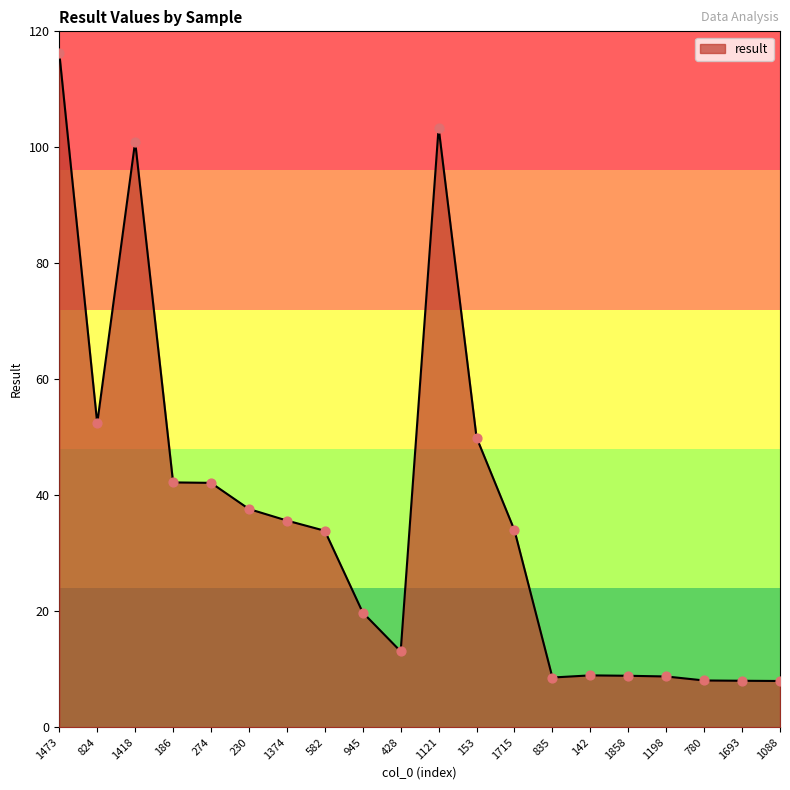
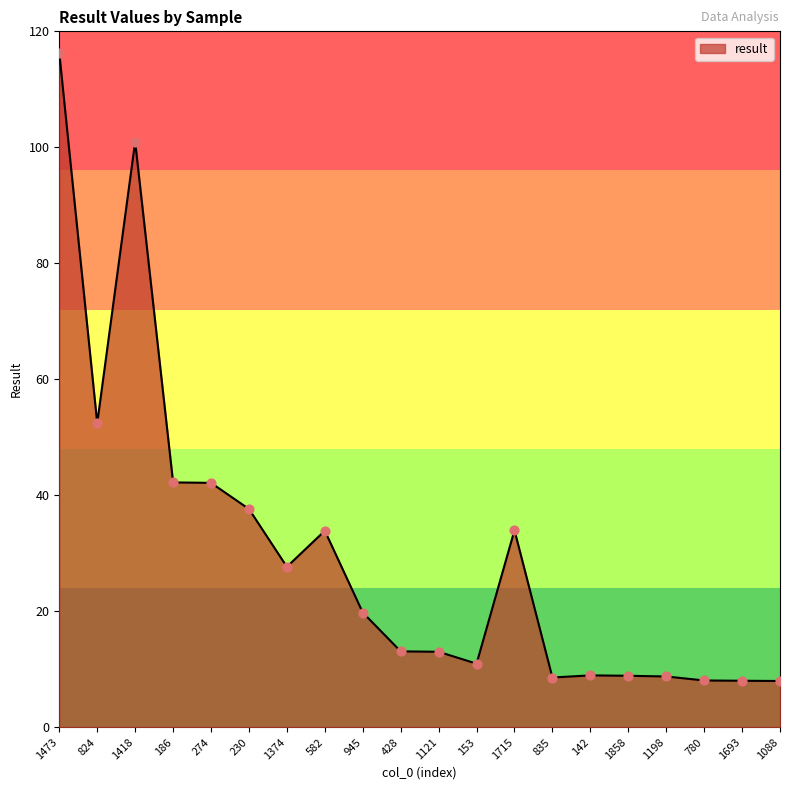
  {
    "1473": 116,
    "824": 52,
    "1418": 101,
    "186": 42,
    "274": 42,
    "230": 38,
-   "1374": 36,
+   "1374": 28,
    "582": 34,
    "945": 20,
    "428": 13,
-   "1121": 103,
-   "153": 50,
+   "1121": 13,
+   "153": 11,
    "1715": 34,
    "835": 9,
    "142": 9,
    "1858": 9,
    "1198": 9,
    "780": 8,
    "1693": 8,
    "1088": 8
  }
